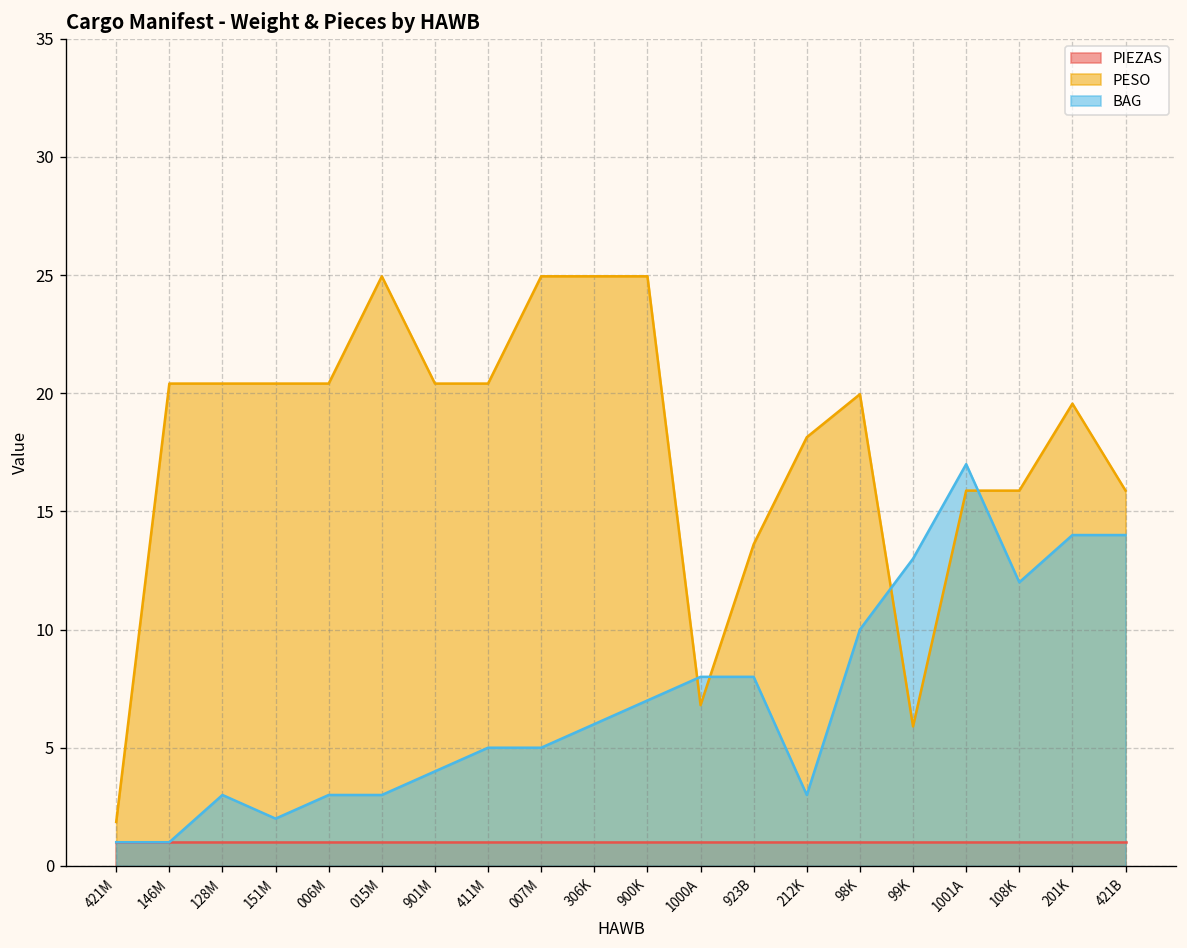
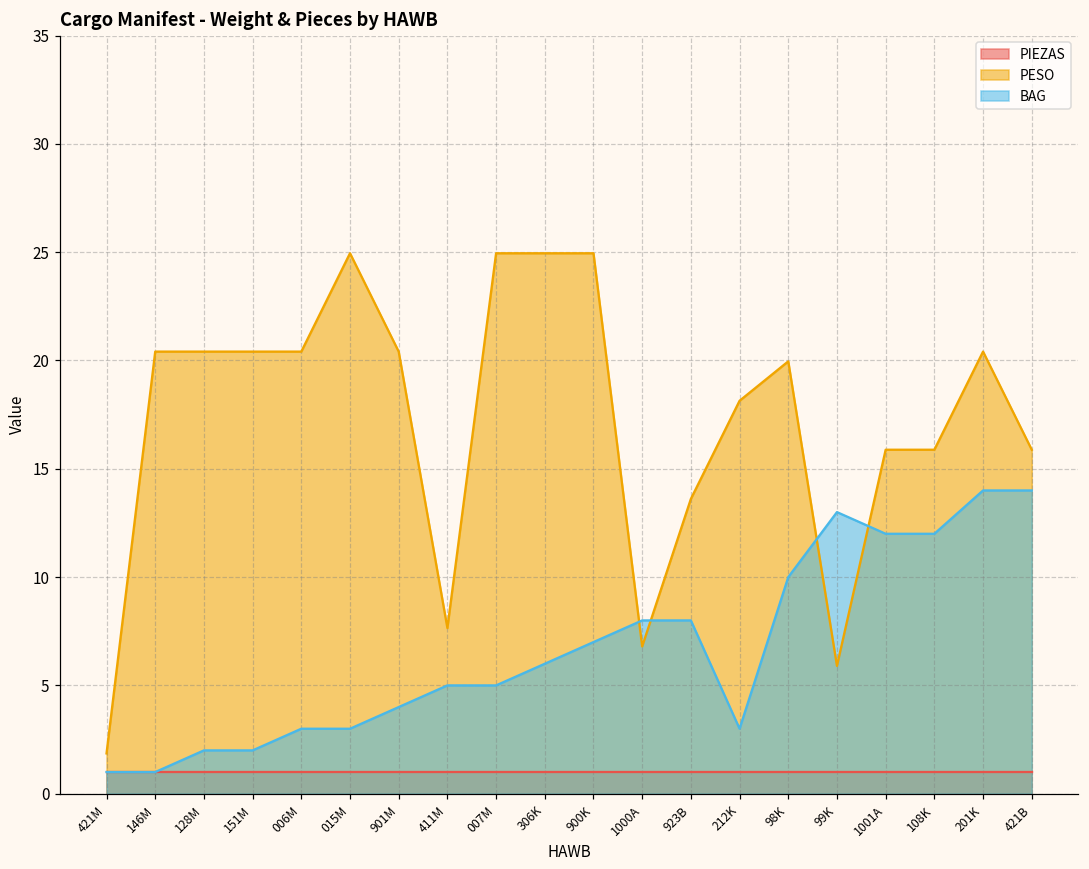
  {
    "PIEZAS": {
      "128M": 1.0,
      "151M": 1.0,
      "006M": 1.0,
      "015M": 1.0,
      "901M": 1.0,
      "411M": 1.0,
      "007M": 1.0,
      "306K": 1.0,
      "900K": 1.0,
      "1000A": 1.0,
      "923B": 1.0,
      "212K": 1.0,
      "98K": 1.0,
      "99K": 1.0,
      "1001A": 1.0,
      "108K": 1.0,
      "201K": 1.0,
      "421B": 1.0
    },
    "PESO": {
      "421M": 1.9,
      "146M": 20.4,
      "128M": 20.4,
      "151M": 20.4,
      "006M": 20.4,
      "015M": 25.0,
      "901M": 20.4,
-     "411M": 20.4,
+     "411M": 7.7,
      "007M": 25.0,
      "306K": 25.0,
      "900K": 25.0,
      "1000A": 6.8,
      "923B": 13.6,
      "212K": 18.1,
      "98K": 20.0,
      "99K": 5.9,
      "1001A": 15.9,
      "108K": 15.9,
-     "201K": 19.6,
+     "201K": 20.4,
      "421B": 15.9
    },
    "BAG": {
-     "128M": 3,
+     "128M": 2,
      "151M": 2,
      "006M": 3,
      "015M": 3,
      "901M": 4,
      "411M": 5,
      "007M": 5,
      "306K": 6,
      "900K": 7,
      "1000A": 8,
      "923B": 8,
      "212K": 3,
      "98K": 10,
      "99K": 13,
-     "1001A": 17,
+     "1001A": 12,
      "108K": 12,
      "201K": 14,
      "421B": 14
    }
  }
